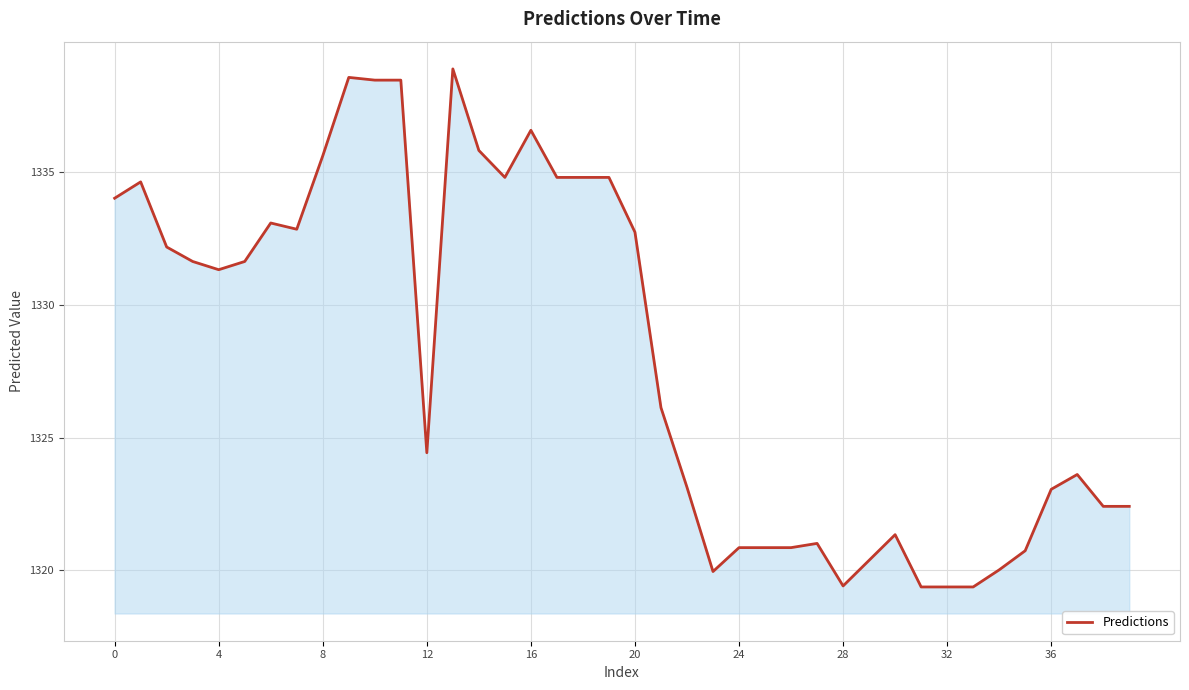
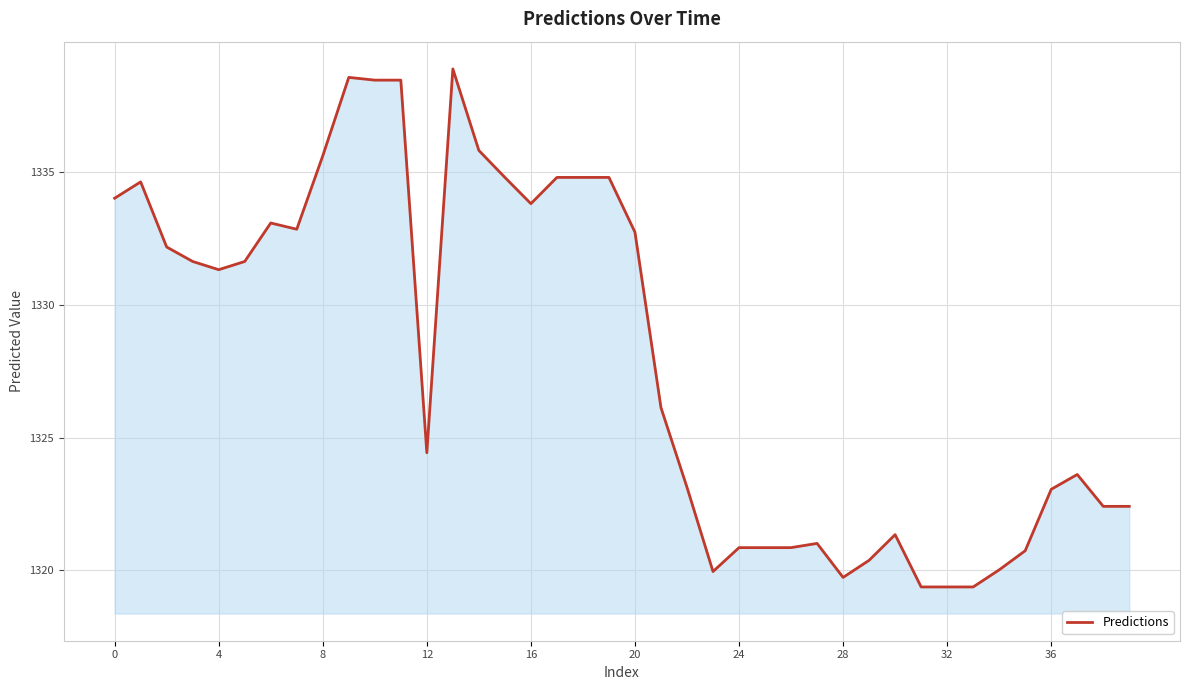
  {
    "0": 1334.0,
    "4": 1331.3,
    "8": 1335.6,
    "12": 1324.4,
-   "16": 1336.6,
+   "16": 1333.8,
    "20": 1332.7,
    "24": 1320.9,
-   "28": 1319.4,
+   "28": 1319.7,
    "32": 1319.4,
    "36": 1323.1
  }
